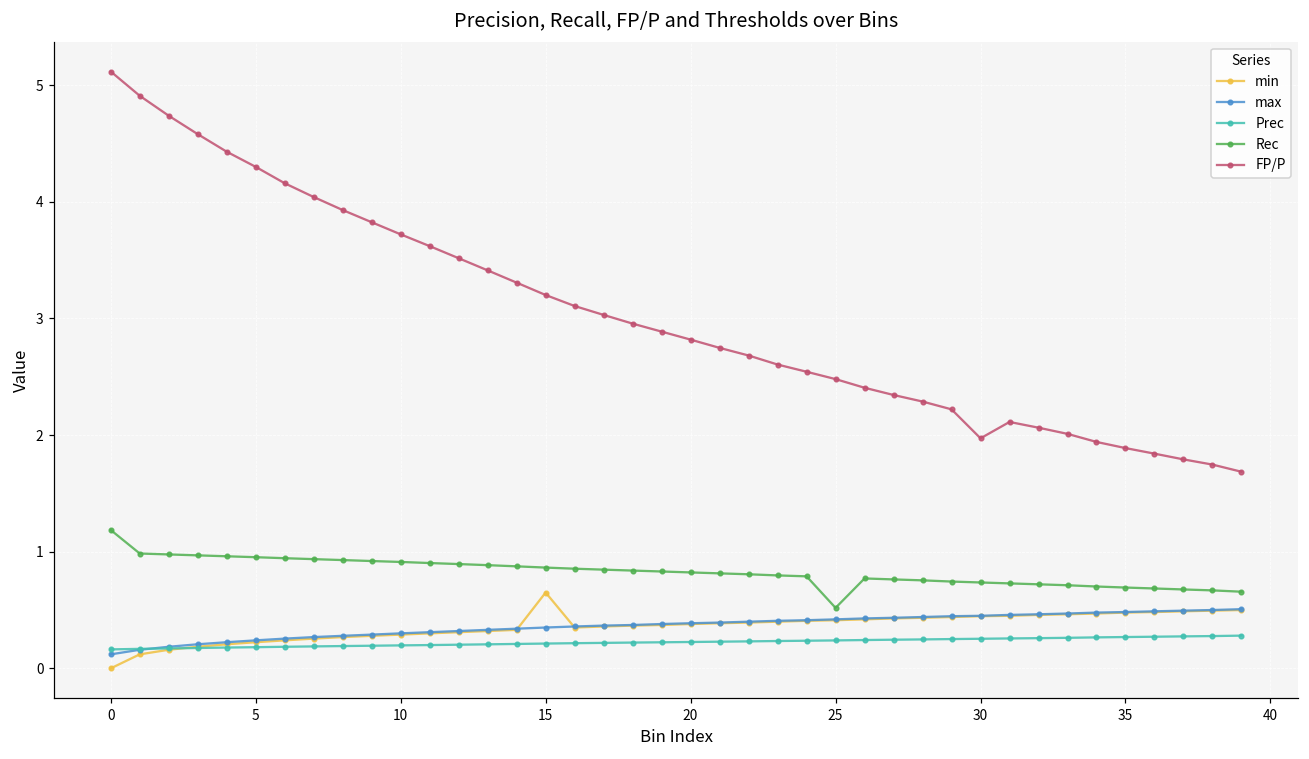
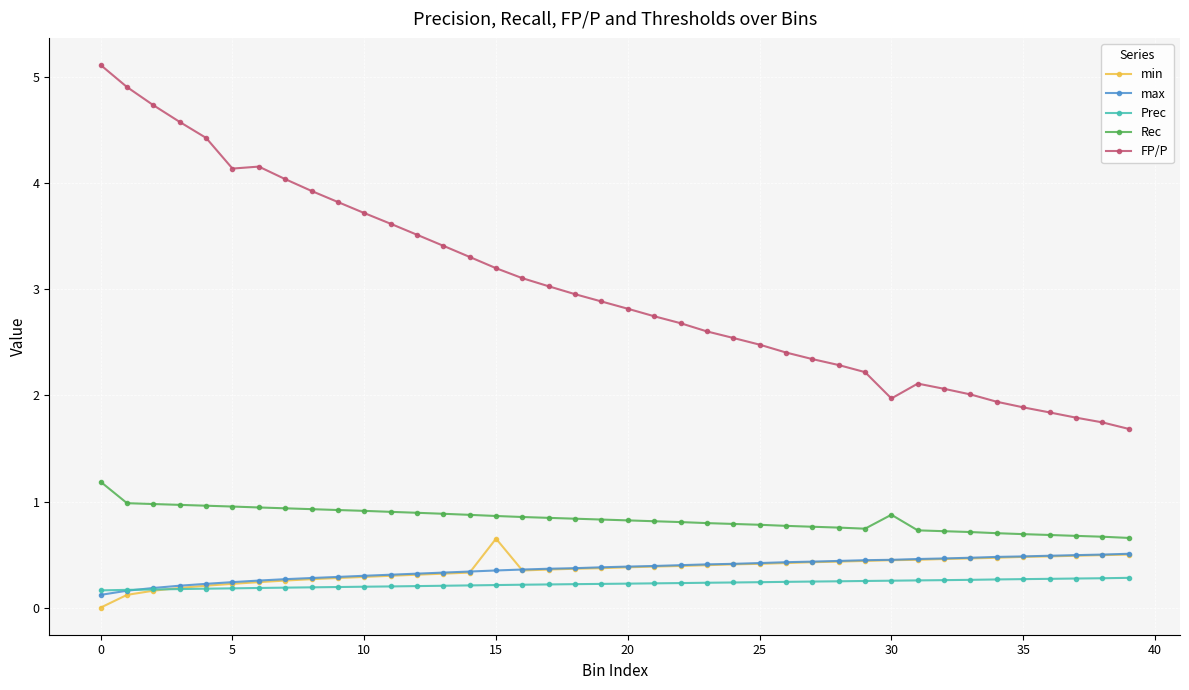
  {
    "min": {
      "0": 0.00,
      "15": 0.65
    },
    "Rec": {
      "0": 1.19,
      "5": 0.95,
      "10": 0.91,
      "15": 0.86,
      "20": 0.82,
-     "25": 0.52,
-     "30": 0.74,
+     "25": 0.78,
+     "30": 0.88,
      "35": 0.69
    },
    "FP/P": {
      "0": 5.12,
-     "5": 4.30,
+     "5": 4.14,
      "10": 3.72,
      "15": 3.20,
      "20": 2.82,
      "25": 2.48,
      "30": 1.97,
      "35": 1.89
    }
  }
